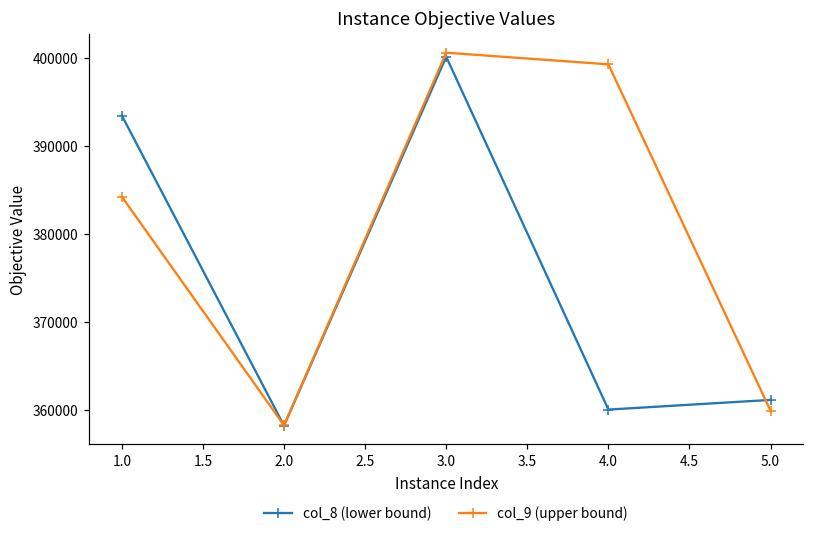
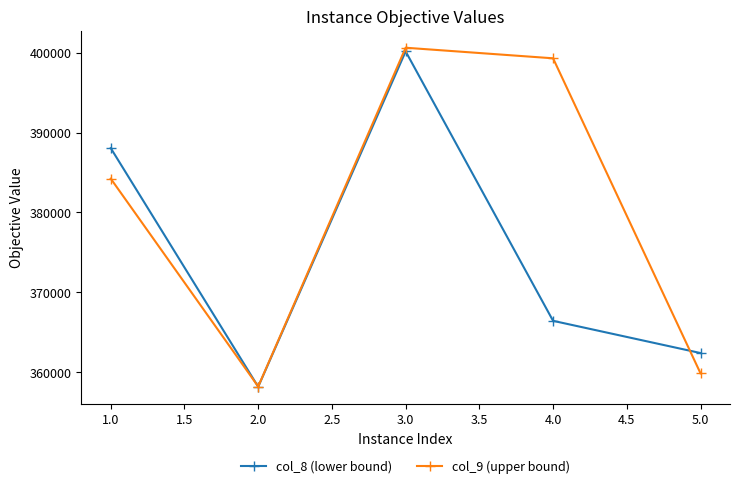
  {
    "col_8 (lower bound)": {
-     "1.0": 393000,
+     "1.0": 388000,
      "3.0": 400000,
-     "4.0": 360000,
-     "5.0": 361000
+     "4.0": 366000,
+     "5.0": 362000
    },
    "col_9 (upper bound)": {
      "1.0": 384000,
      "3.0": 401000,
      "4.0": 399000,
      "5.0": 360000
    }
  }
